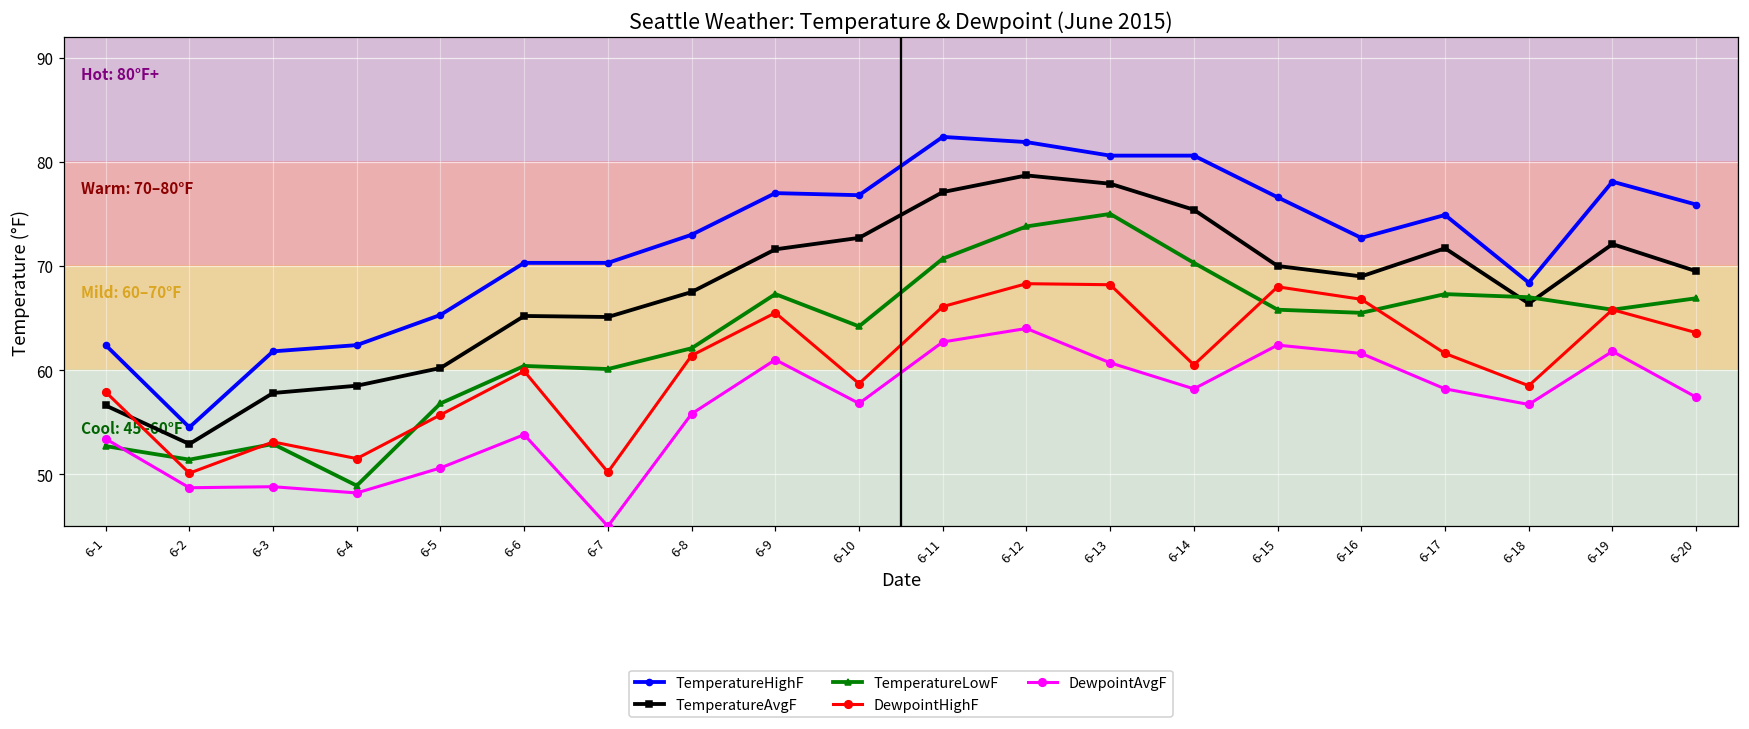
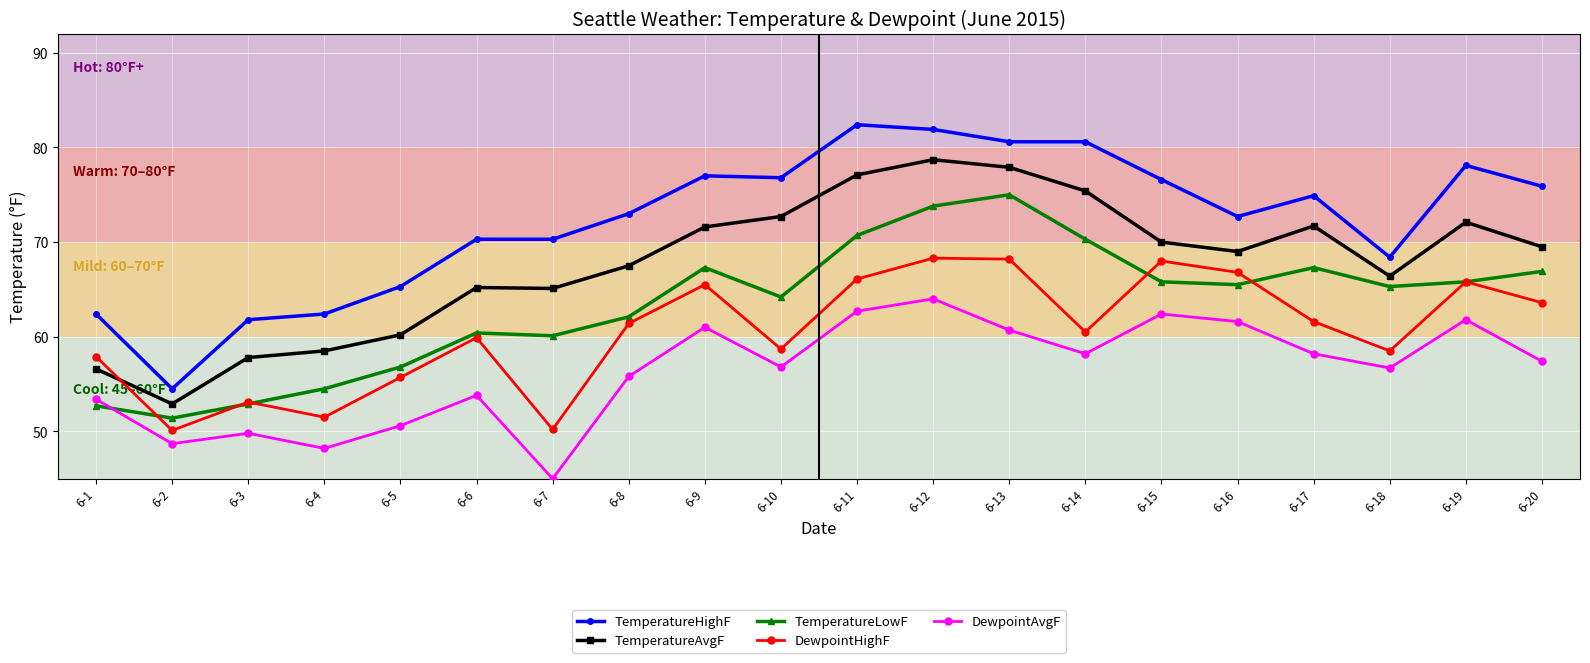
  {
    "TemperatureHighF": {
      "6-1": 62,
      "6-2": 55,
      "6-3": 62,
      "6-4": 62,
      "6-5": 65,
      "6-6": 70,
      "6-7": 70,
      "6-8": 73,
      "6-9": 77,
      "6-10": 77,
      "6-11": 82,
      "6-12": 82,
      "6-13": 81,
      "6-14": 81,
      "6-15": 77,
      "6-16": 73,
      "6-17": 75,
      "6-18": 68,
      "6-19": 78,
      "6-20": 76
    },
    "TemperatureAvgF": {
      "6-1": 57,
      "6-2": 53,
      "6-3": 58,
      "6-4": 59,
      "6-5": 60,
      "6-6": 65,
      "6-7": 65,
      "6-8": 68,
      "6-9": 72,
      "6-10": 73,
      "6-11": 77,
      "6-12": 79,
      "6-13": 78,
      "6-14": 75,
      "6-15": 70,
      "6-16": 69,
      "6-17": 72,
      "6-18": 66,
      "6-19": 72,
      "6-20": 70
    },
    "TemperatureLowF": {
      "6-1": 53,
      "6-2": 51,
-     "6-4": 49,
+     "6-4": 55,
      "6-5": 57,
      "6-6": 60,
      "6-7": 60,
      "6-8": 62,
      "6-9": 67,
      "6-10": 64,
      "6-11": 71,
      "6-12": 74,
      "6-13": 75,
      "6-14": 70,
      "6-15": 66,
      "6-16": 66,
      "6-17": 67,
-     "6-18": 67,
+     "6-18": 65,
      "6-20": 67
    },
    "DewpointHighF": {
      "6-1": 58,
      "6-2": 50,
      "6-4": 52,
      "6-5": 56,
      "6-6": 60,
      "6-7": 50,
      "6-8": 61,
      "6-9": 66,
      "6-10": 59,
      "6-11": 66,
      "6-12": 68,
      "6-13": 68,
      "6-14": 61,
      "6-15": 68,
      "6-16": 67,
      "6-17": 62,
      "6-18": 59,
      "6-20": 64
    },
    "DewpointAvgF": {
      "6-2": 49,
-     "6-3": 49,
+     "6-3": 50,
      "6-4": 48,
      "6-5": 51,
      "6-6": 54,
      "6-7": 45,
      "6-8": 56,
      "6-9": 61,
      "6-10": 57,
      "6-11": 63,
      "6-12": 64,
      "6-13": 61,
      "6-14": 58,
      "6-15": 62,
      "6-16": 62,
      "6-17": 58,
      "6-18": 57,
      "6-19": 62,
      "6-20": 57
    }
  }
